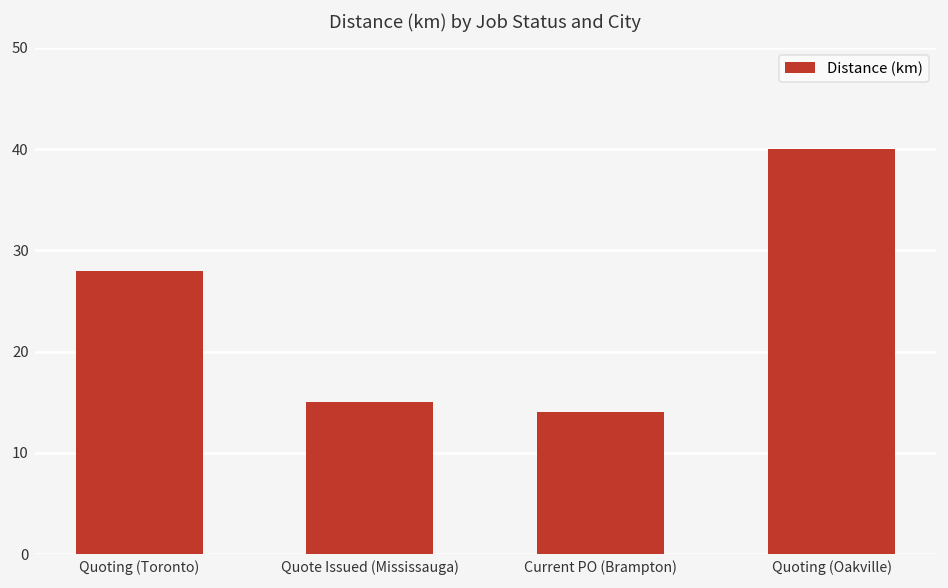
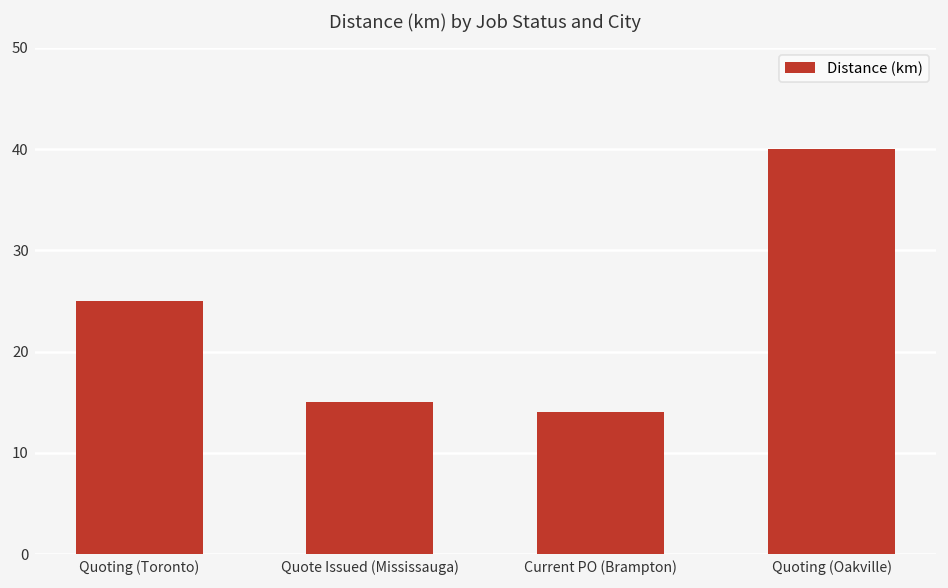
  {
-   "Quoting (Toronto)": 28,
+   "Quoting (Toronto)": 25,
    "Quote Issued (Mississauga)": 15,
    "Current PO (Brampton)": 14,
    "Quoting (Oakville)": 40
  }
